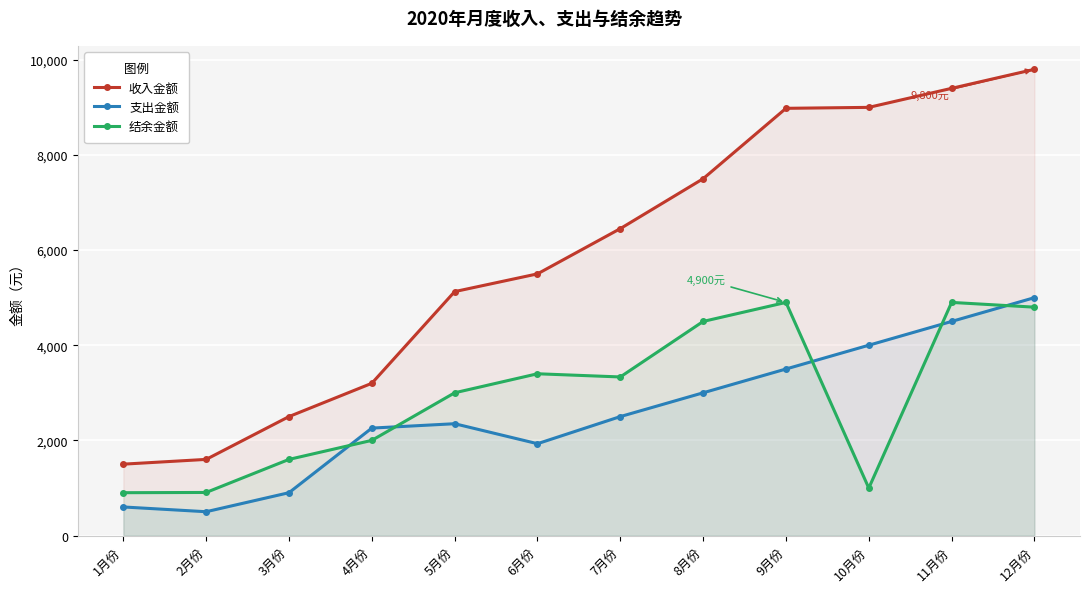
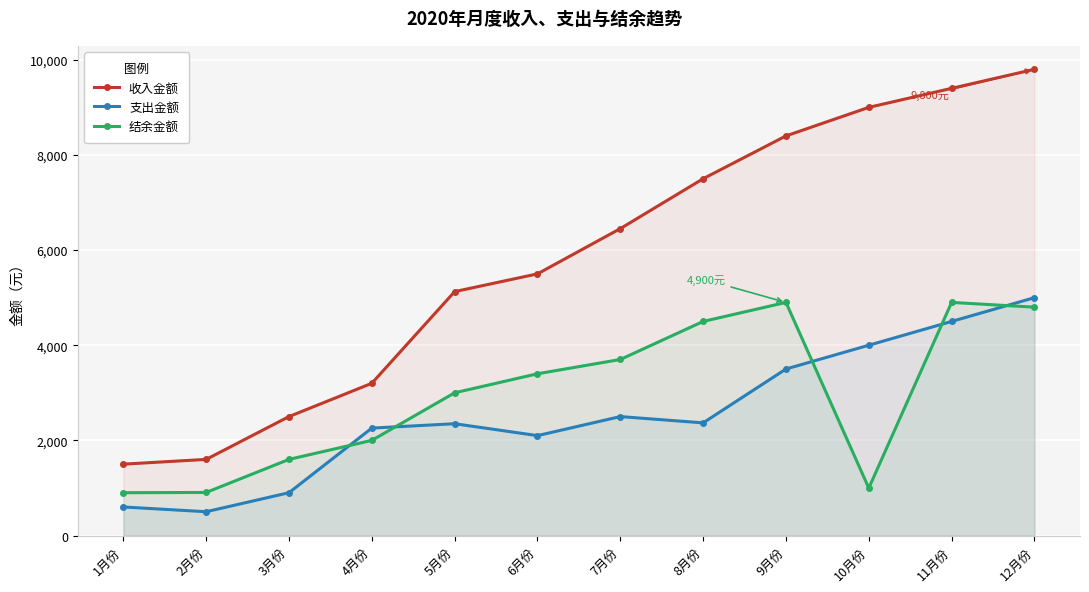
  {
    "收入金额": {
      "1月份": "1,500",
      "2月份": "1,600",
      "3月份": "2,500",
      "4月份": "3,200",
      "5月份": "5,100",
      "6月份": "5,500",
      "7月份": "6,500",
      "8月份": "7,500",
-     "9月份": "9,000",
+     "9月份": "8,400",
      "10月份": "9,000",
      "12月份": "9,800"
    },
    "支出金额": {
      "1月份": "600",
      "2月份": "500",
      "3月份": "900",
      "4月份": "2,300",
      "5月份": "2,400",
-     "6月份": "1,900",
+     "6月份": "2,100",
      "7月份": "2,500",
-     "8月份": "3,000",
+     "8月份": "2,400",
      "9月份": "3,500",
      "10月份": "4,000",
      "11月份": "4,500",
      "12月份": "5,000"
    },
    "结余金额": {
      "1月份": "900",
      "2月份": "900",
      "3月份": "1,600",
      "4月份": "2,000",
      "5月份": "3,000",
      "6月份": "3,400",
-     "7月份": "3,300",
+     "7月份": "3,700",
      "8月份": "4,500",
      "10月份": "1,000",
      "11月份": "4,900",
      "12月份": "4,800"
    }
  }
